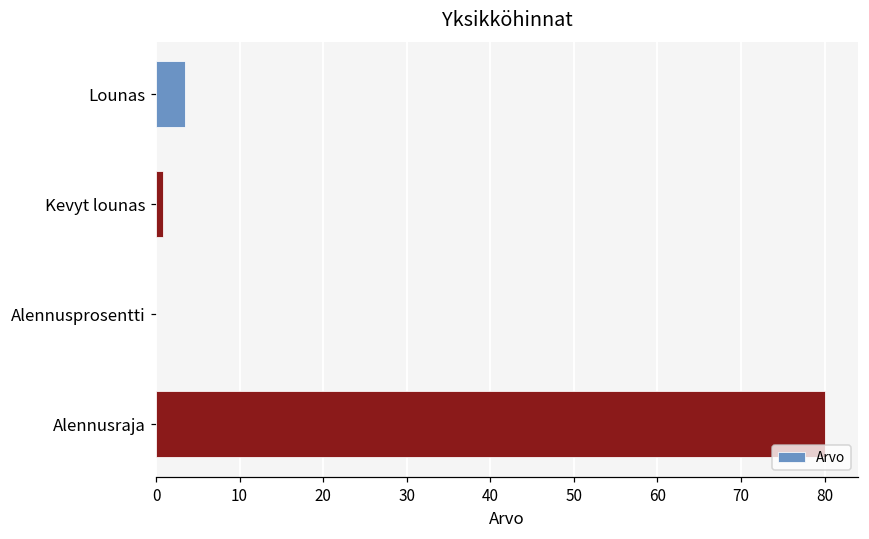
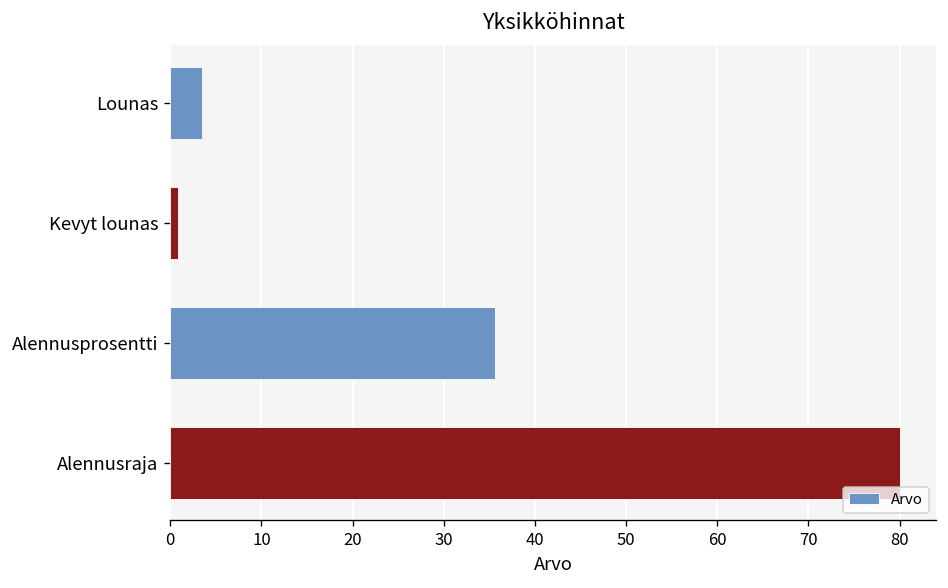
  {
    "Lounas": 4,
    "Kevyt lounas": 1,
-   "Alennusprosentti": 0,
+   "Alennusprosentti": 36,
    "Alennusraja": 80
  }
